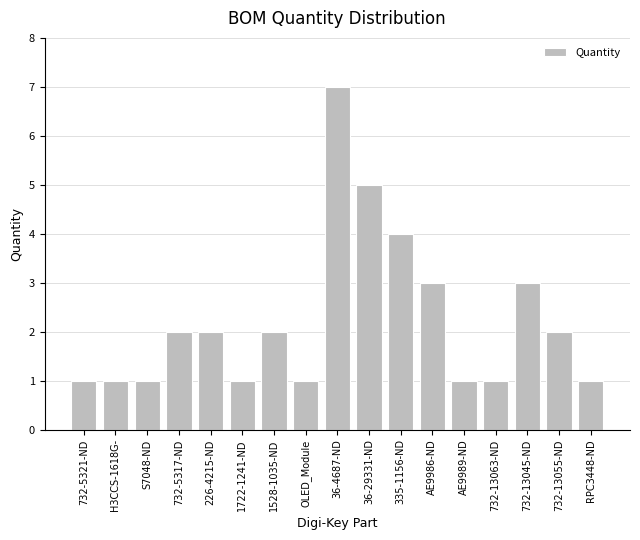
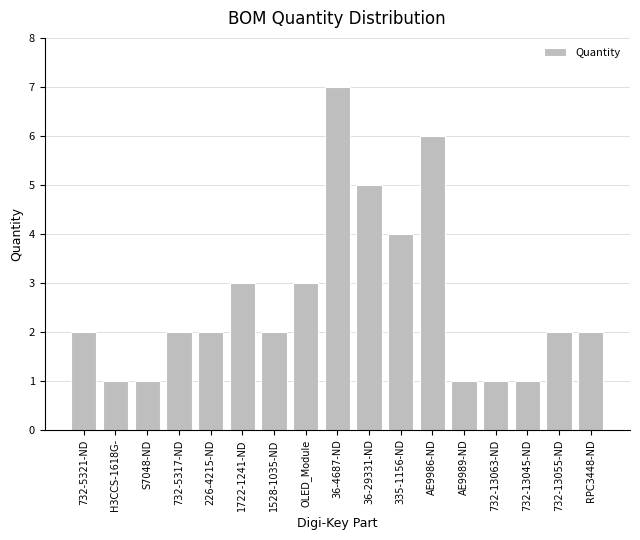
  {
-   "732-5321-ND": 1,
+   "732-5321-ND": 2,
    "H3CCS-1618G-": 1,
    "S7048-ND": 1,
    "732-5317-ND": 2,
    "226-4215-ND": 2,
-   "1722-1241-ND": 1,
+   "1722-1241-ND": 3,
    "1528-1035-ND": 2,
-   "OLED_Module": 1,
+   "OLED_Module": 3,
    "36-4687-ND": 7,
    "36-29331-ND": 5,
    "335-1156-ND": 4,
-   "AE9986-ND": 3,
+   "AE9986-ND": 6,
    "AE9989-ND": 1,
    "732-13063-ND": 1,
-   "732-13045-ND": 3,
+   "732-13045-ND": 1,
    "732-13055-ND": 2,
-   "RPC3448-ND": 1
+   "RPC3448-ND": 2
  }
